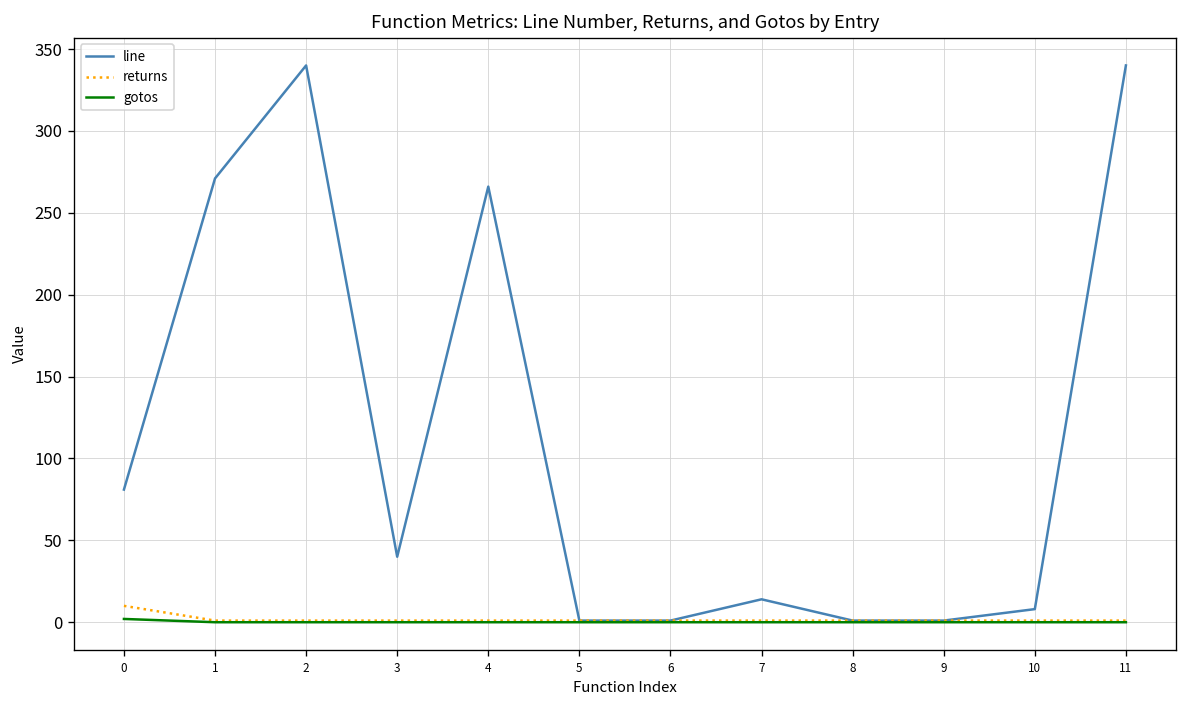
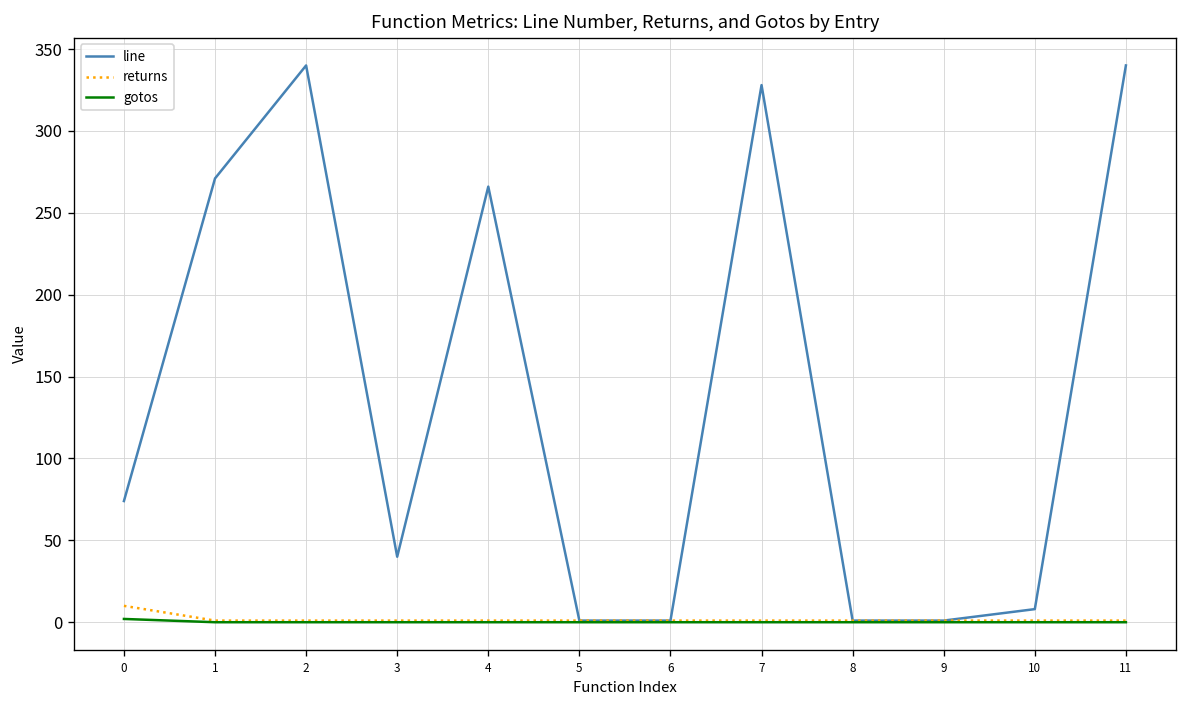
  {
    "line": {
-     "0": 81,
+     "0": 74,
      "1": 271,
      "2": 340,
      "3": 40,
      "4": 266,
-     "7": 14,
+     "7": 328,
      "10": 8,
      "11": 340
    },
    "returns": {
      "0": 10
    },
    "gotos": {
      "0": 2
    }
  }
